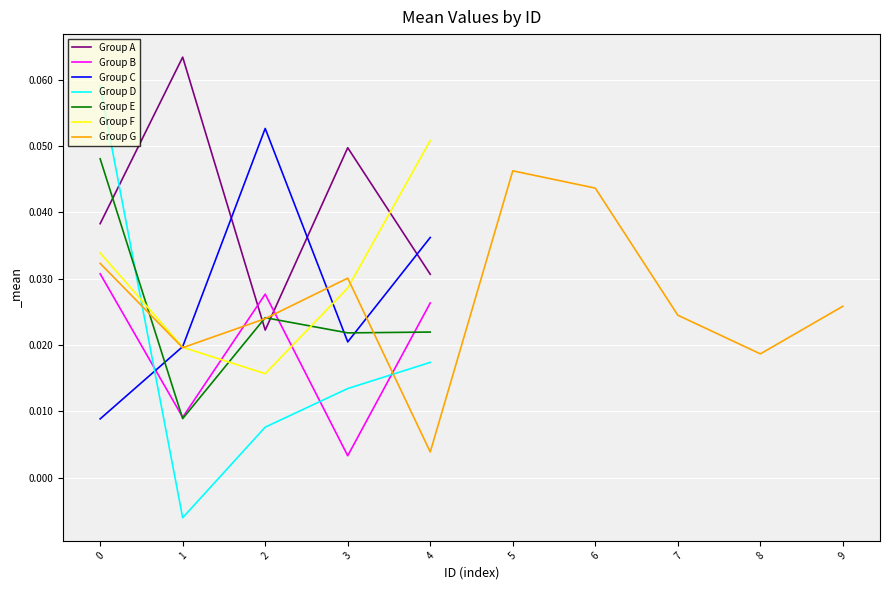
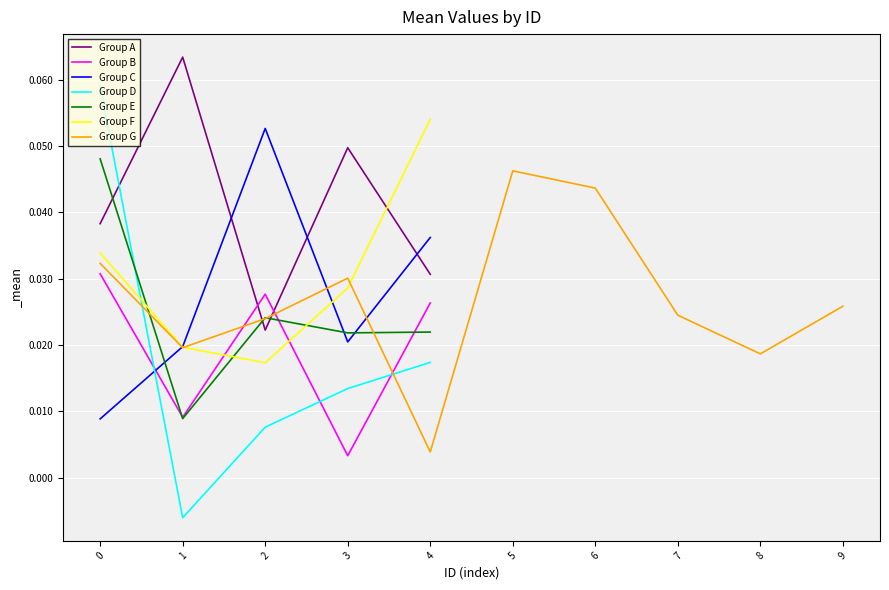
  {
    "Group A": {
      "0": 0.038,
      "1": 0.063,
      "2": 0.022,
      "3": 0.050,
      "4": 0.031
    },
    "Group B": {
      "0": 0.031,
      "2": 0.028,
      "3": 0.003,
      "4": 0.026
    },
    "Group C": {
      "0": 0.009,
      "2": 0.053,
      "3": 0.020,
      "4": 0.036
    },
    "Group D": {
      "1": -0.006,
      "2": 0.008,
      "3": 0.013,
      "4": 0.017
    },
    "Group E": {
      "0": 0.048,
      "3": 0.022,
      "4": 0.022
    },
    "Group F": {
      "0": 0.034,
-     "2": 0.016,
+     "2": 0.017,
      "3": 0.029,
-     "4": 0.051
+     "4": 0.054
    },
    "Group G": {
      "0": 0.032,
      "3": 0.030,
      "4": 0.004,
      "5": 0.046,
      "6": 0.044,
      "7": 0.024,
      "8": 0.019,
      "9": 0.026
    }
  }
